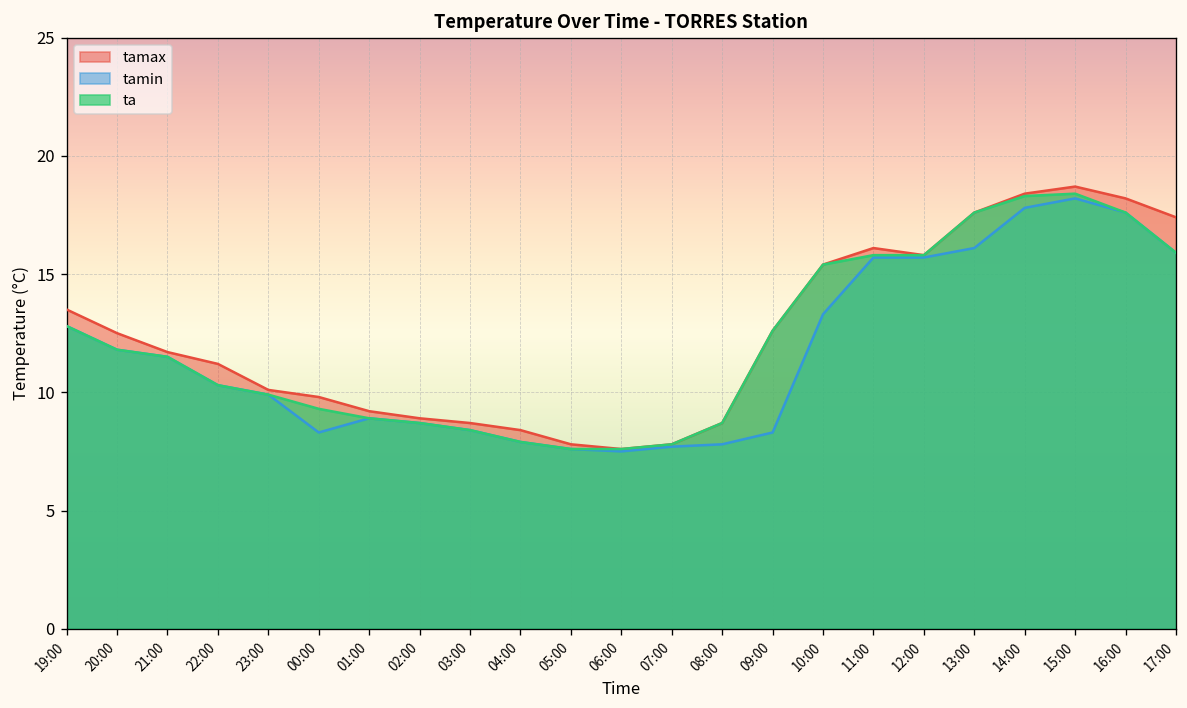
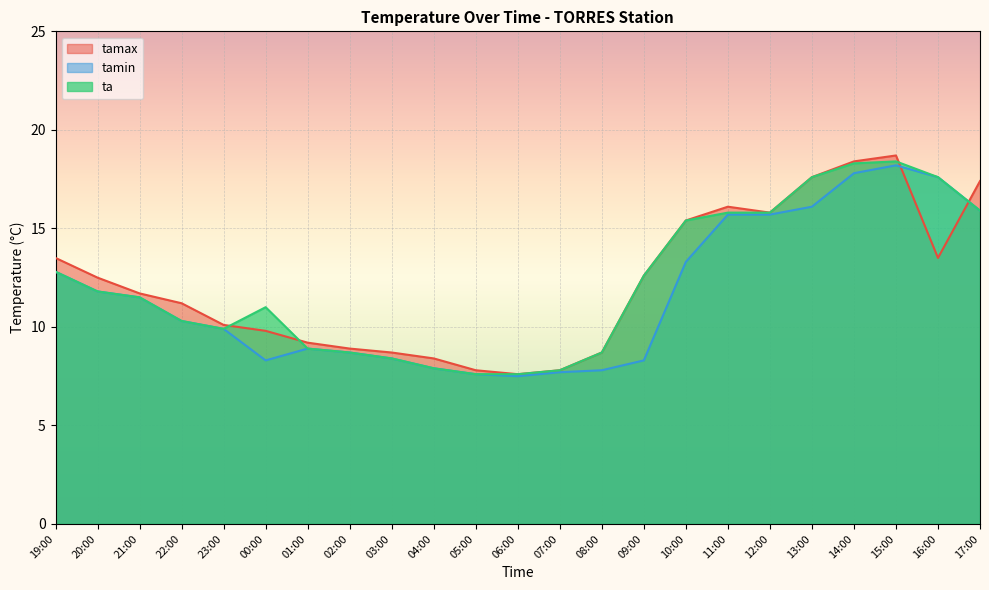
  {
    "tamax": {
      "19:00": 13.5,
      "20:00": 12.5,
      "21:00": 11.7,
      "22:00": 11.2,
      "23:00": 10.1,
      "00:00": 9.8,
      "01:00": 9.2,
      "02:00": 8.9,
      "03:00": 8.7,
      "04:00": 8.4,
      "05:00": 7.8,
      "11:00": 16.1,
      "15:00": 18.7,
-     "16:00": 18.2,
+     "16:00": 13.5,
      "17:00": 17.4
    },
    "tamin": {
      "00:00": 8.3,
      "08:00": 7.8,
      "09:00": 8.3,
      "10:00": 13.3,
      "13:00": 16.1,
      "14:00": 17.8,
      "15:00": 18.2
    },
    "ta": {
-     "00:00": 9.3,
+     "00:00": 11.0,
      "15:00": 18.4
    }
  }
